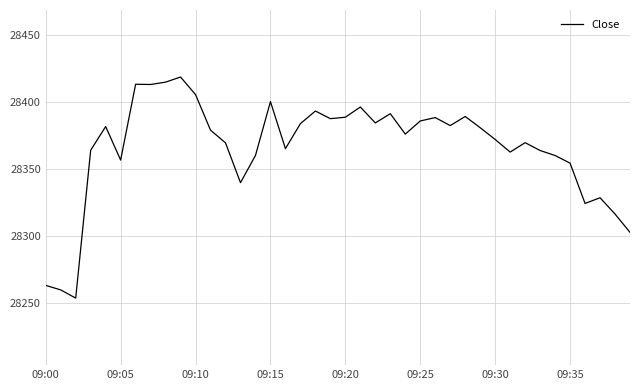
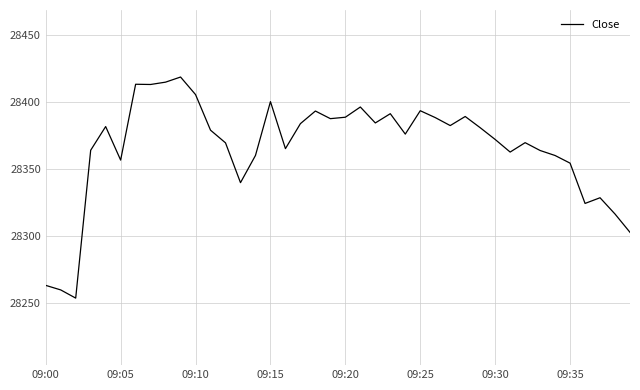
  {
    "09:00": 28264,
    "09:05": 28357,
    "09:10": 28406,
    "09:15": 28401,
    "09:20": 28389,
-   "09:25": 28386,
+   "09:25": 28394,
    "09:30": 28372,
    "09:35": 28355
  }
